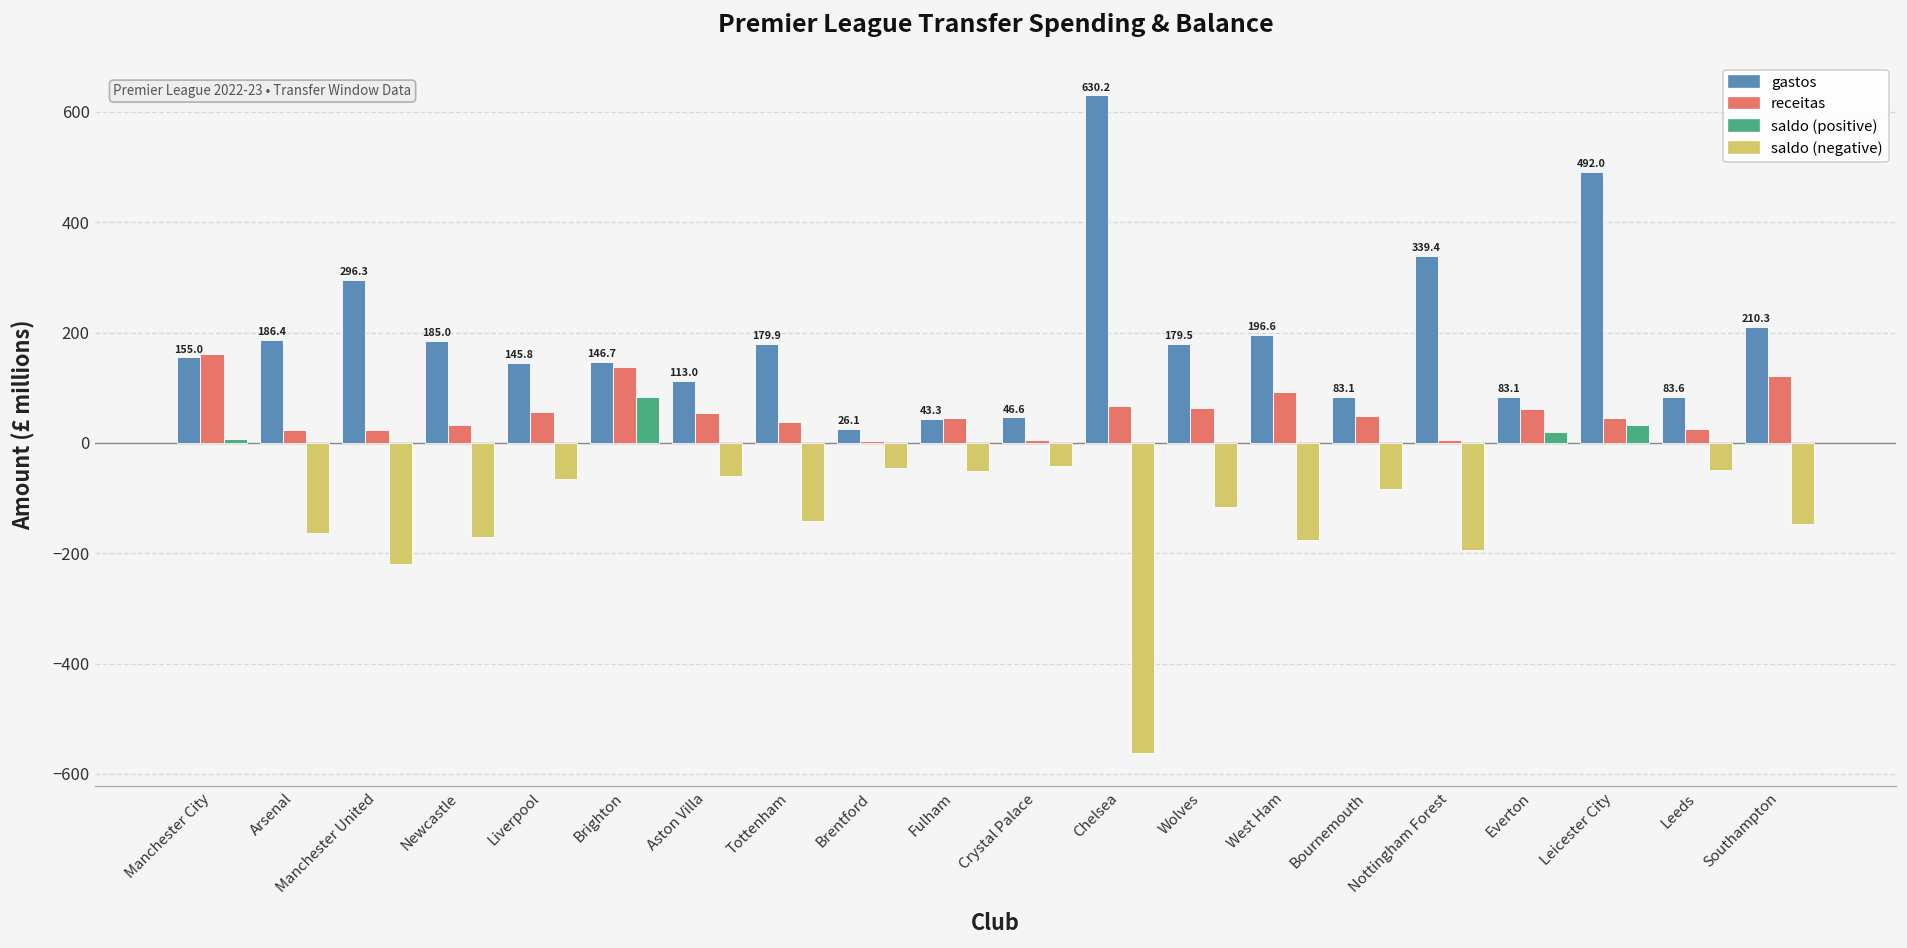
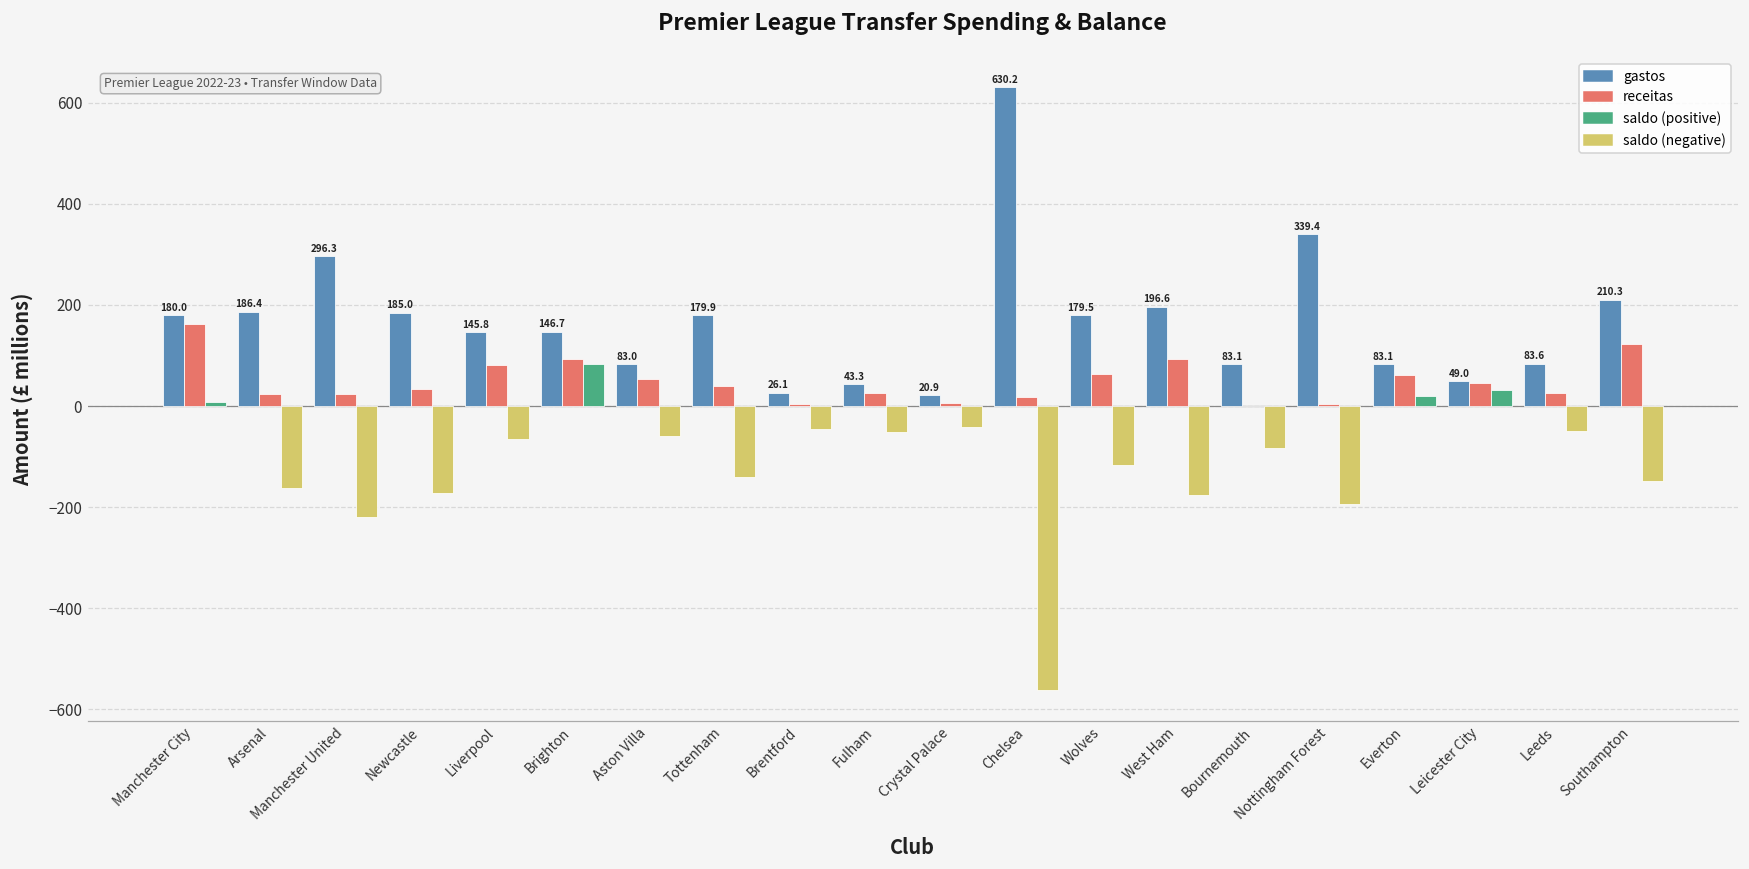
  {
    "gastos": {
-     "Manchester City": 155.0,
+     "Manchester City": 180.0,
      "Arsenal": 186.4,
      "Manchester United": 296.3,
      "Newcastle": 185.0,
      "Liverpool": 145.8,
      "Brighton": 146.7,
-     "Aston Villa": 113.0,
+     "Aston Villa": 83.0,
      "Tottenham": 179.9,
      "Brentford": 26.1,
      "Fulham": 43.3,
-     "Crystal Palace": 46.6,
+     "Crystal Palace": 20.9,
      "Chelsea": 630.2,
      "Wolves": 179.5,
      "West Ham": 196.6,
      "Bournemouth": 83.1,
      "Nottingham Forest": 339.4,
      "Everton": 83.1,
-     "Leicester City": 492.0,
+     "Leicester City": 49.0,
      "Leeds": 83.6,
      "Southampton": 210.3
    },
    "receitas": {
      "Manchester City": 160,
      "Arsenal": 20,
      "Manchester United": 20,
      "Newcastle": 30,
-     "Liverpool": 60,
-     "Brighton": 140,
+     "Liverpool": 80,
+     "Brighton": 90,
      "Aston Villa": 50,
      "Tottenham": 40,
-     "Fulham": 50,
+     "Fulham": 30,
      "Crystal Palace": 10,
-     "Chelsea": 70,
+     "Chelsea": 20,
      "Wolves": 60,
      "West Ham": 90,
-     "Bournemouth": 50,
+     "Bournemouth": 0,
      "Everton": 60,
      "Leicester City": 50,
      "Leeds": 30,
      "Southampton": 120
    }
  }
